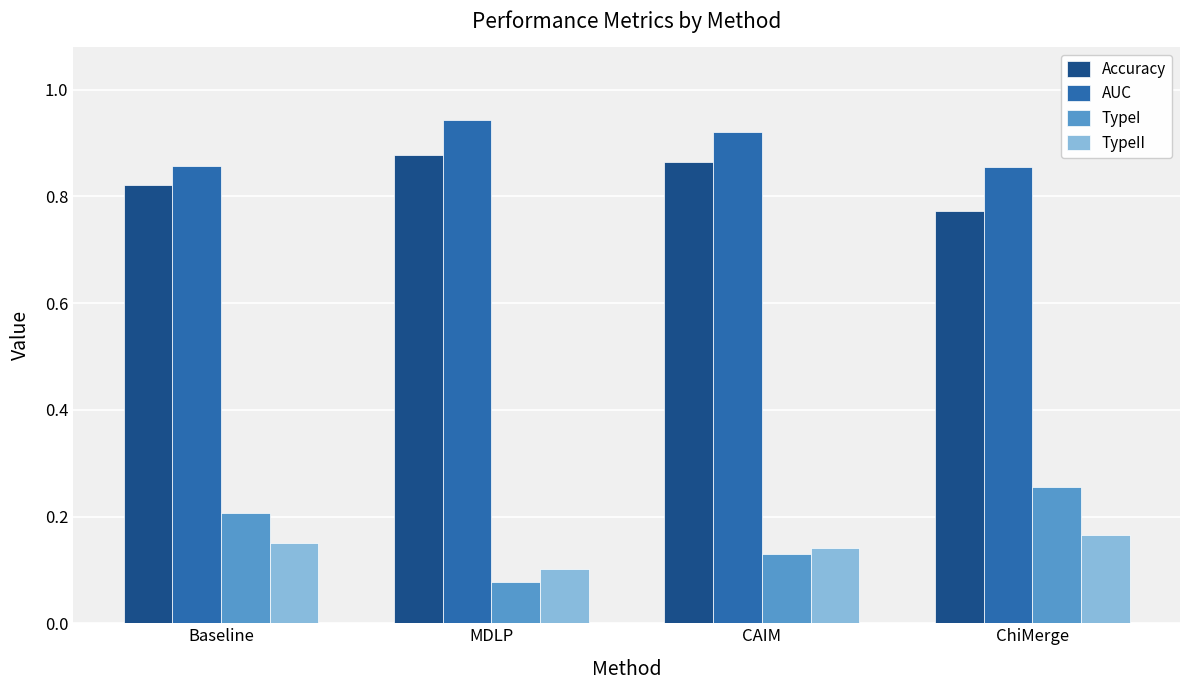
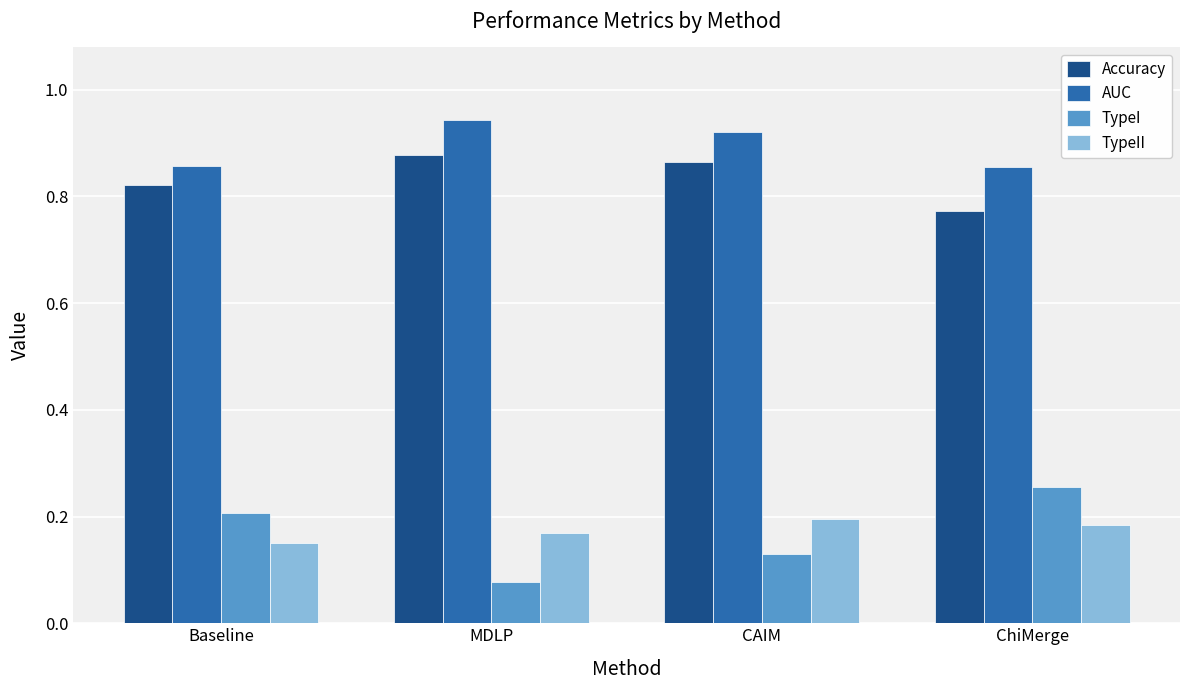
  {
    "TypeI": {
      "Baseline": 0.21,
      "MDLP": 0.08,
      "CAIM": 0.13,
      "ChiMerge": 0.26
    },
    "TypeII": {
      "Baseline": 0.15,
-     "MDLP": 0.10,
-     "CAIM": 0.14,
-     "ChiMerge": 0.17
+     "MDLP": 0.17,
+     "CAIM": 0.20,
+     "ChiMerge": 0.18
    }
  }
